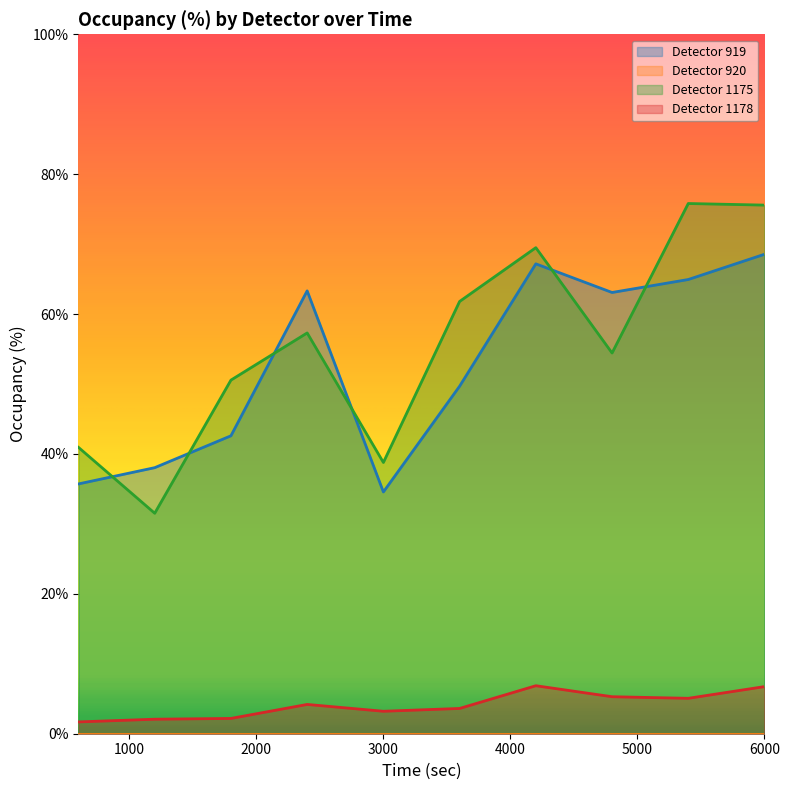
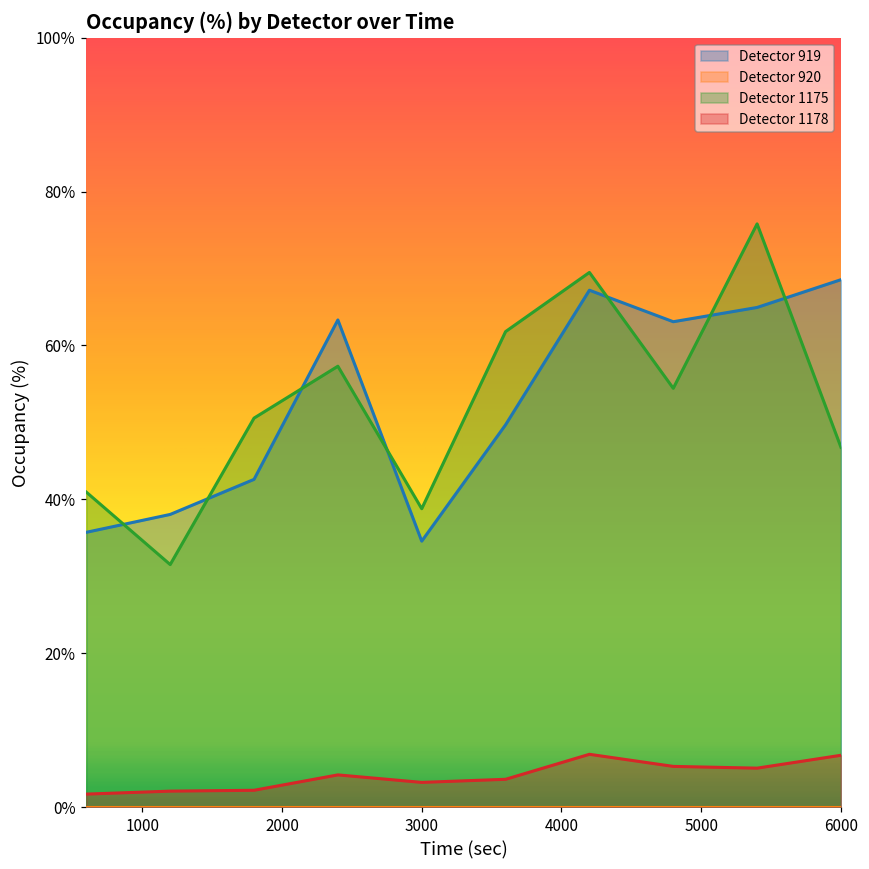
  {
    "Detector 919": {
      "3000": "35%",
      "6000": "69%"
    },
    "Detector 1175": {
      "3000": "39%",
-     "6000": "76%"
+     "6000": "47%"
    }
  }
